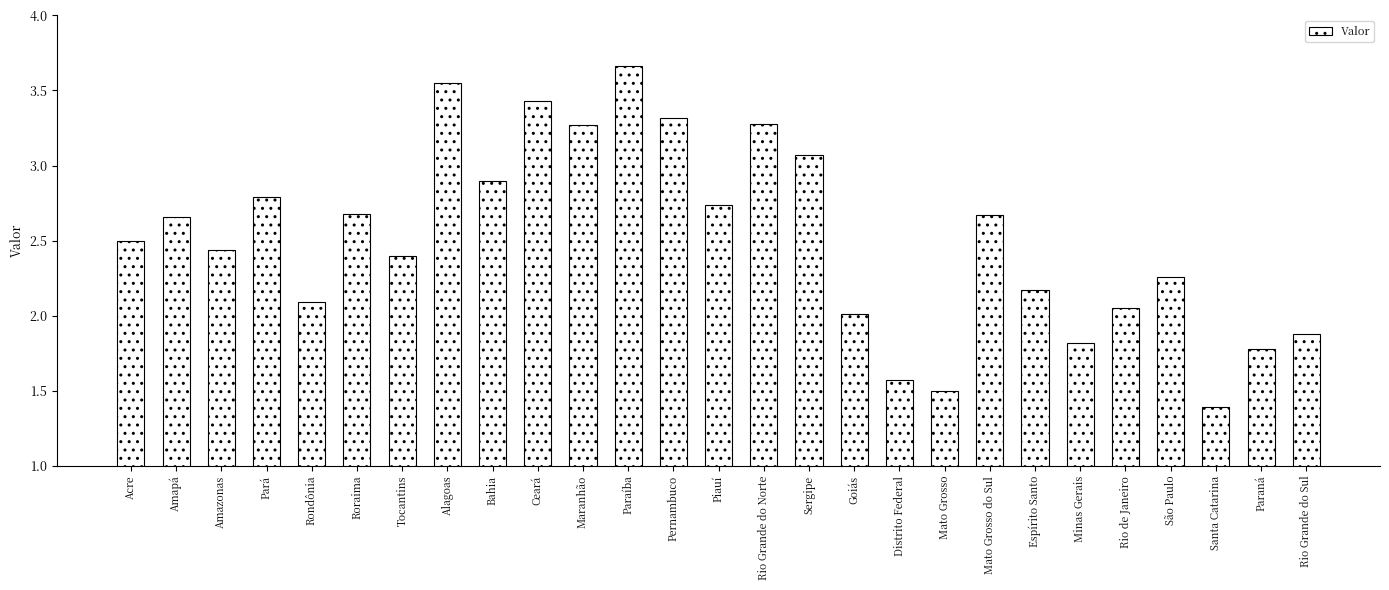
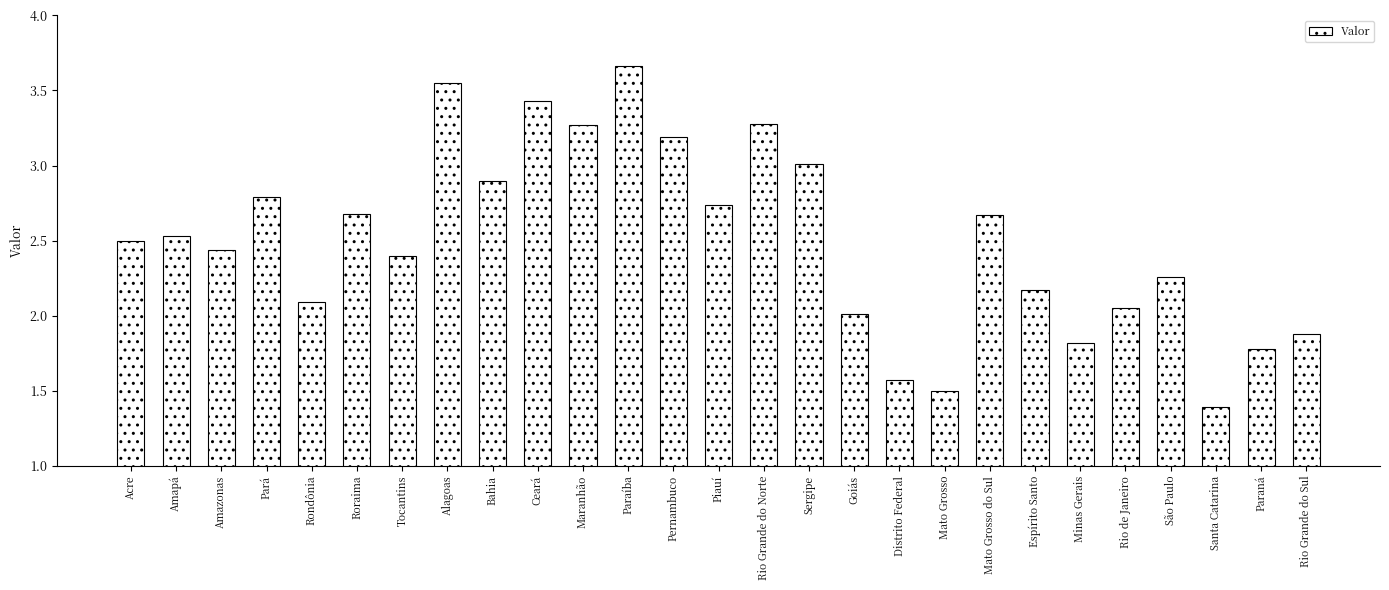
  {
    "Acre": 2.50,
-   "Amapá": 2.66,
+   "Amapá": 2.53,
    "Amazonas": 2.44,
    "Pará": 2.79,
    "Rondônia": 2.09,
    "Roraima": 2.68,
    "Tocantins": 2.40,
    "Alagoas": 3.55,
    "Bahia": 2.90,
    "Ceará": 3.43,
    "Maranhão": 3.27,
    "Paraíba": 3.66,
-   "Pernambuco": 3.32,
+   "Pernambuco": 3.19,
    "Piauí": 2.74,
    "Rio Grande do Norte": 3.28,
-   "Sergipe": 3.07,
+   "Sergipe": 3.01,
    "Goiás": 2.01,
    "Distrito Federal": 1.57,
    "Mato Grosso": 1.50,
    "Mato Grosso do Sul": 2.67,
    "Espírito Santo": 2.17,
    "Minas Gerais": 1.82,
    "Rio de Janeiro": 2.05,
    "São Paulo": 2.26,
    "Santa Catarina": 1.39,
    "Paraná": 1.78,
    "Rio Grande do Sul": 1.88
  }
